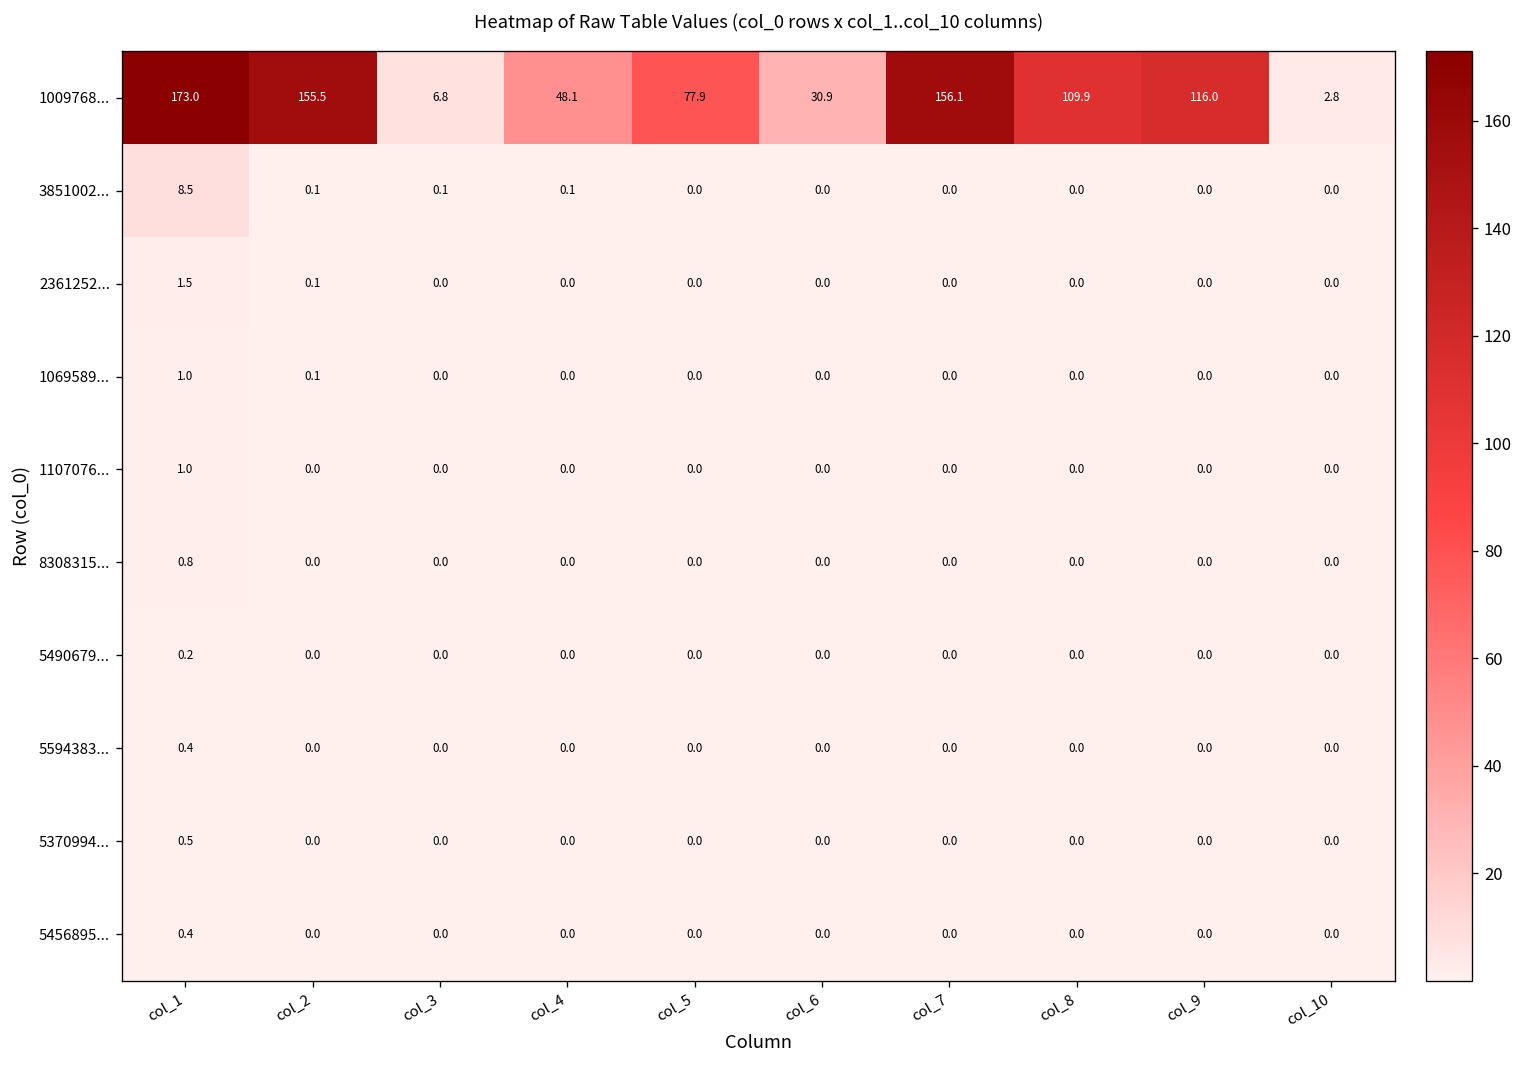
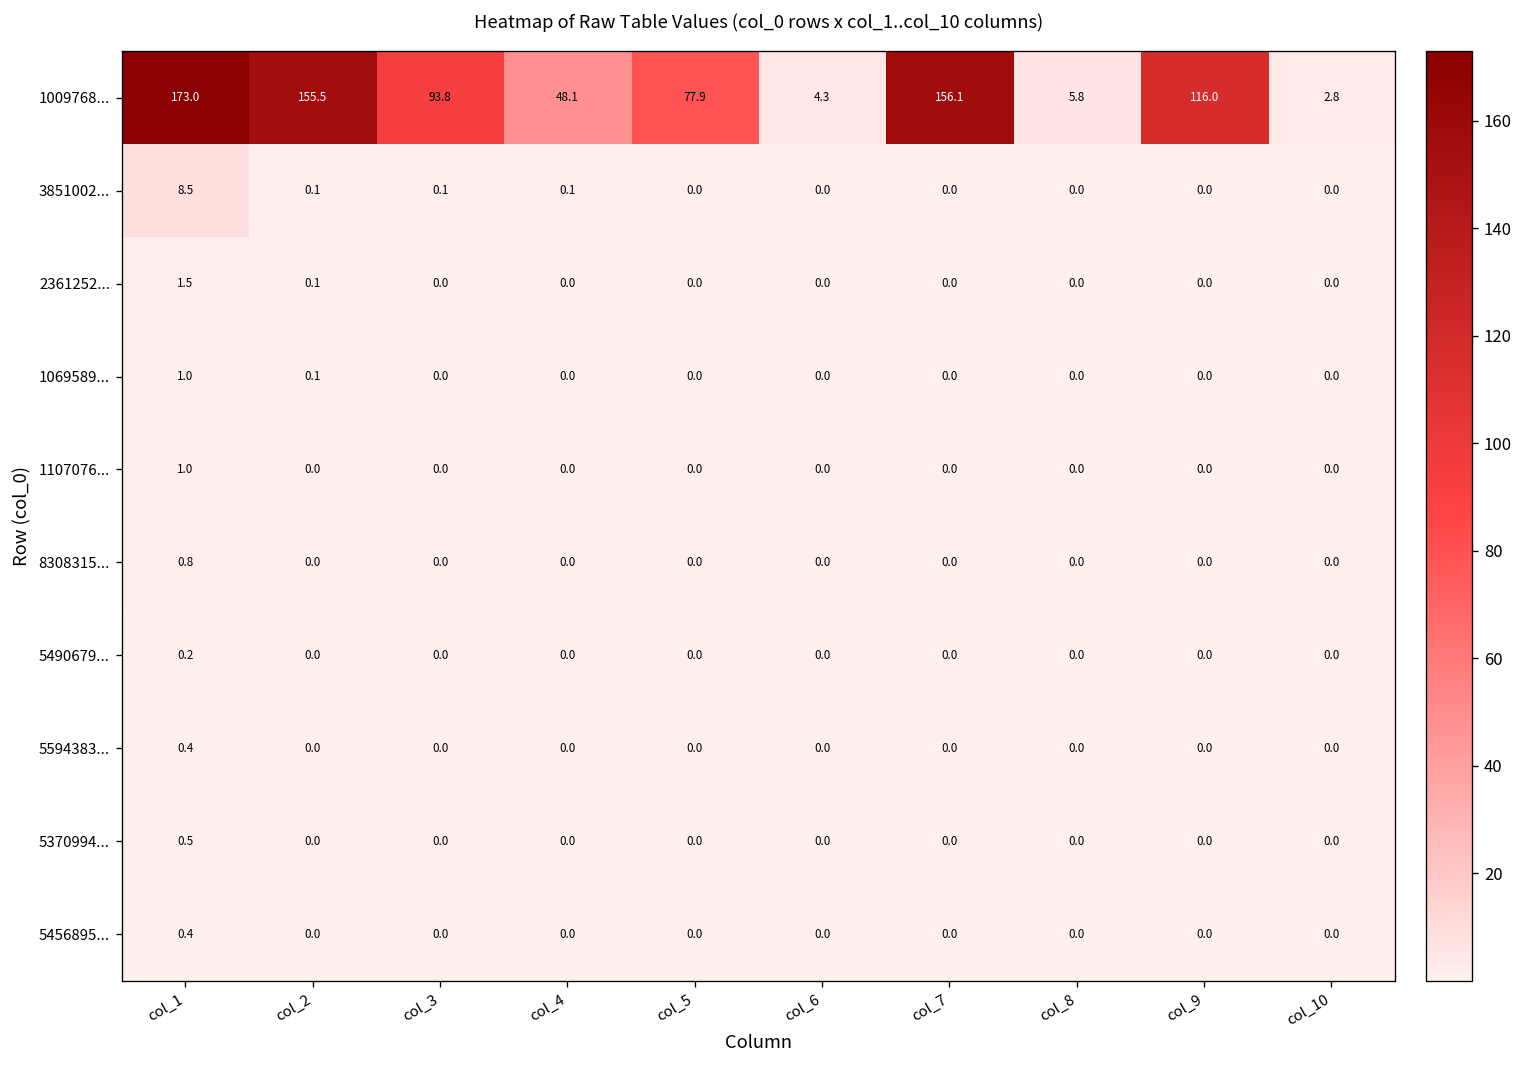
  {
    "1009768...": {
      "col_1": 173.0,
      "col_2": 155.5,
-     "col_3": 6.8,
+     "col_3": 93.8,
      "col_4": 48.1,
      "col_5": 77.9,
-     "col_6": 30.9,
+     "col_6": 4.3,
      "col_7": 156.1,
-     "col_8": 109.9,
+     "col_8": 5.8,
      "col_9": 116.0,
      "col_10": 2.8
    },
    "3851002...": {
      "col_1": 8.5,
      "col_2": 0.1,
      "col_3": 0.1,
      "col_4": 0.1,
      "col_5": 0.0,
      "col_6": 0.0,
      "col_7": 0.0,
      "col_8": 0.0,
      "col_9": 0.0,
      "col_10": 0.0
    },
    "2361252...": {
      "col_1": 1.5,
      "col_2": 0.1,
      "col_3": 0.0,
      "col_4": 0.0,
      "col_5": 0.0,
      "col_6": 0.0,
      "col_7": 0.0,
      "col_8": 0.0,
      "col_9": 0.0,
      "col_10": 0.0
    },
    "1069589...": {
      "col_1": 1.0,
      "col_2": 0.1,
      "col_3": 0.0,
      "col_4": 0.0,
      "col_5": 0.0,
      "col_6": 0.0,
      "col_7": 0.0,
      "col_8": 0.0,
      "col_9": 0.0,
      "col_10": 0.0
    },
    "1107076...": {
      "col_1": 1.0,
      "col_2": 0.0,
      "col_3": 0.0,
      "col_4": 0.0,
      "col_5": 0.0,
      "col_6": 0.0,
      "col_7": 0.0,
      "col_8": 0.0,
      "col_9": 0.0,
      "col_10": 0.0
    },
    "8308315...": {
      "col_1": 0.8,
      "col_2": 0.0,
      "col_3": 0.0,
      "col_4": 0.0,
      "col_5": 0.0,
      "col_6": 0.0,
      "col_7": 0.0,
      "col_8": 0.0,
      "col_9": 0.0,
      "col_10": 0.0
    },
    "5490679...": {
      "col_1": 0.2,
      "col_2": 0.0,
      "col_3": 0.0,
      "col_4": 0.0,
      "col_5": 0.0,
      "col_6": 0.0,
      "col_7": 0.0,
      "col_8": 0.0,
      "col_9": 0.0,
      "col_10": 0.0
    },
    "5594383...": {
      "col_1": 0.4,
      "col_2": 0.0,
      "col_3": 0.0,
      "col_4": 0.0,
      "col_5": 0.0,
      "col_6": 0.0,
      "col_7": 0.0,
      "col_8": 0.0,
      "col_9": 0.0,
      "col_10": 0.0
    },
    "5370994...": {
      "col_1": 0.5,
      "col_2": 0.0,
      "col_3": 0.0,
      "col_4": 0.0,
      "col_5": 0.0,
      "col_6": 0.0,
      "col_7": 0.0,
      "col_8": 0.0,
      "col_9": 0.0,
      "col_10": 0.0
    },
    "5456895...": {
      "col_1": 0.4,
      "col_2": 0.0,
      "col_3": 0.0,
      "col_4": 0.0,
      "col_5": 0.0,
      "col_6": 0.0,
      "col_7": 0.0,
      "col_8": 0.0,
      "col_9": 0.0,
      "col_10": 0.0
    }
  }
